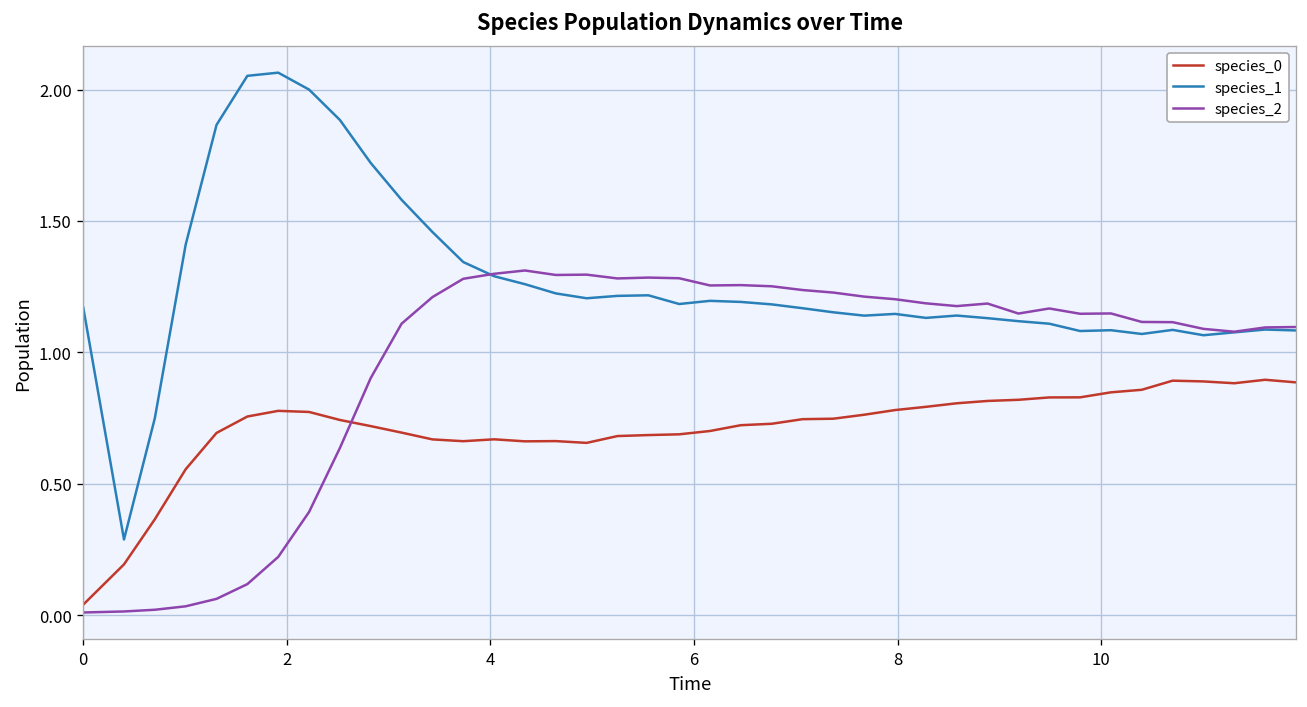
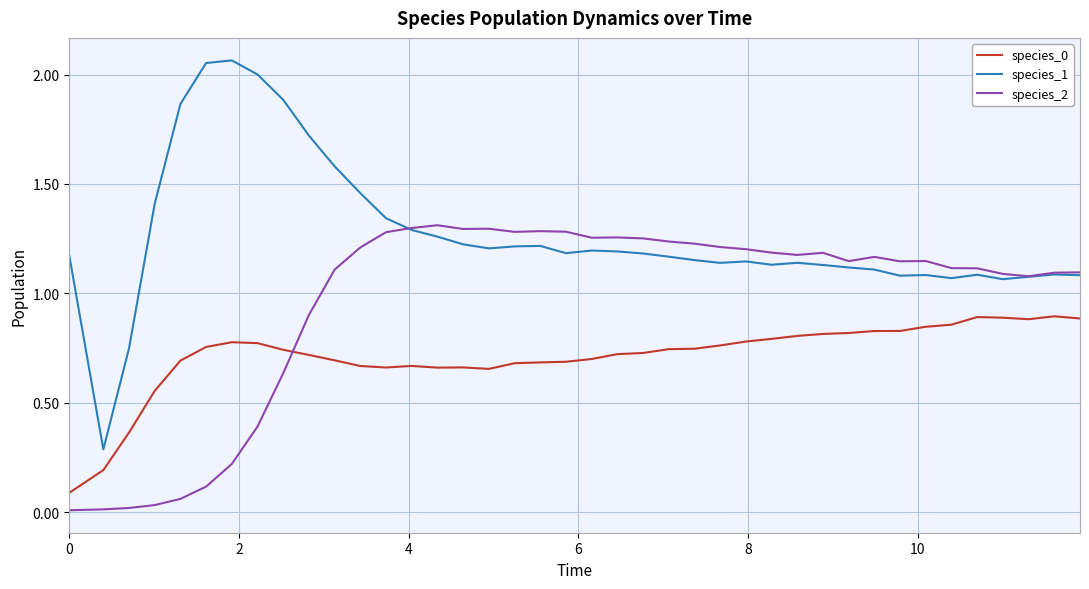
  {
    "species_0": {
-     "0": 0.04
+     "0": 0.09
    },
    "species_1": {
      "0": 1.17
    },
    "species_2": {
      "0": 0.01
    }
  }
